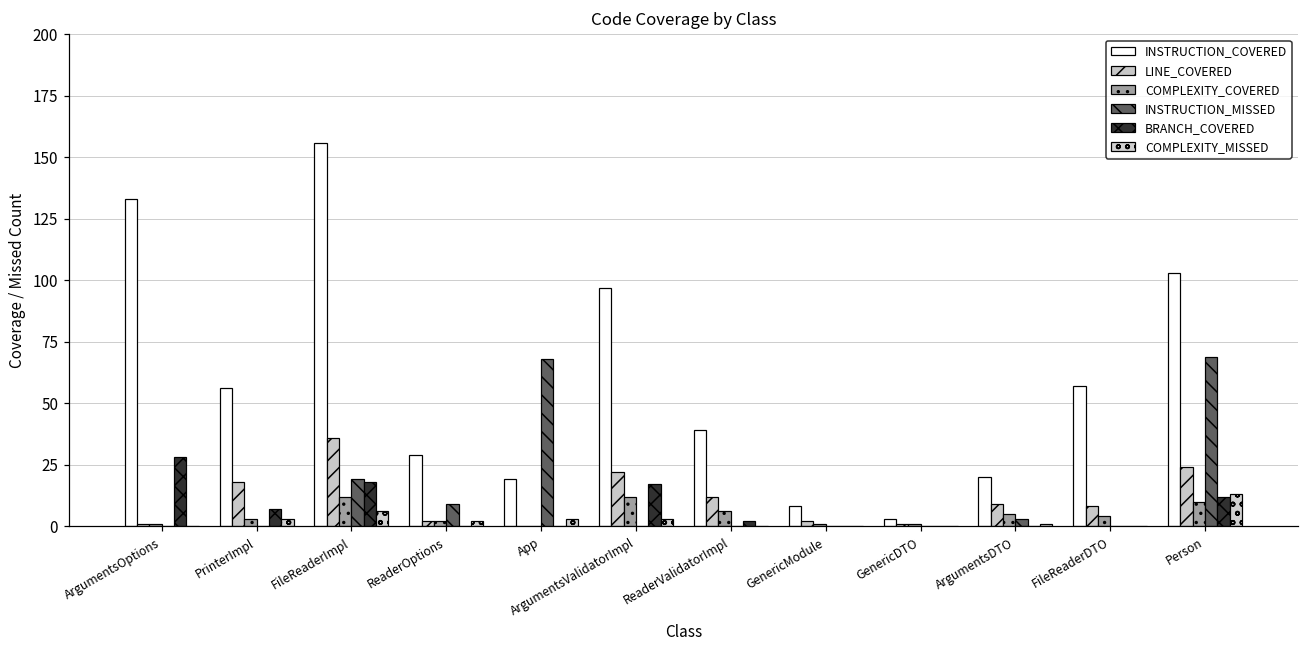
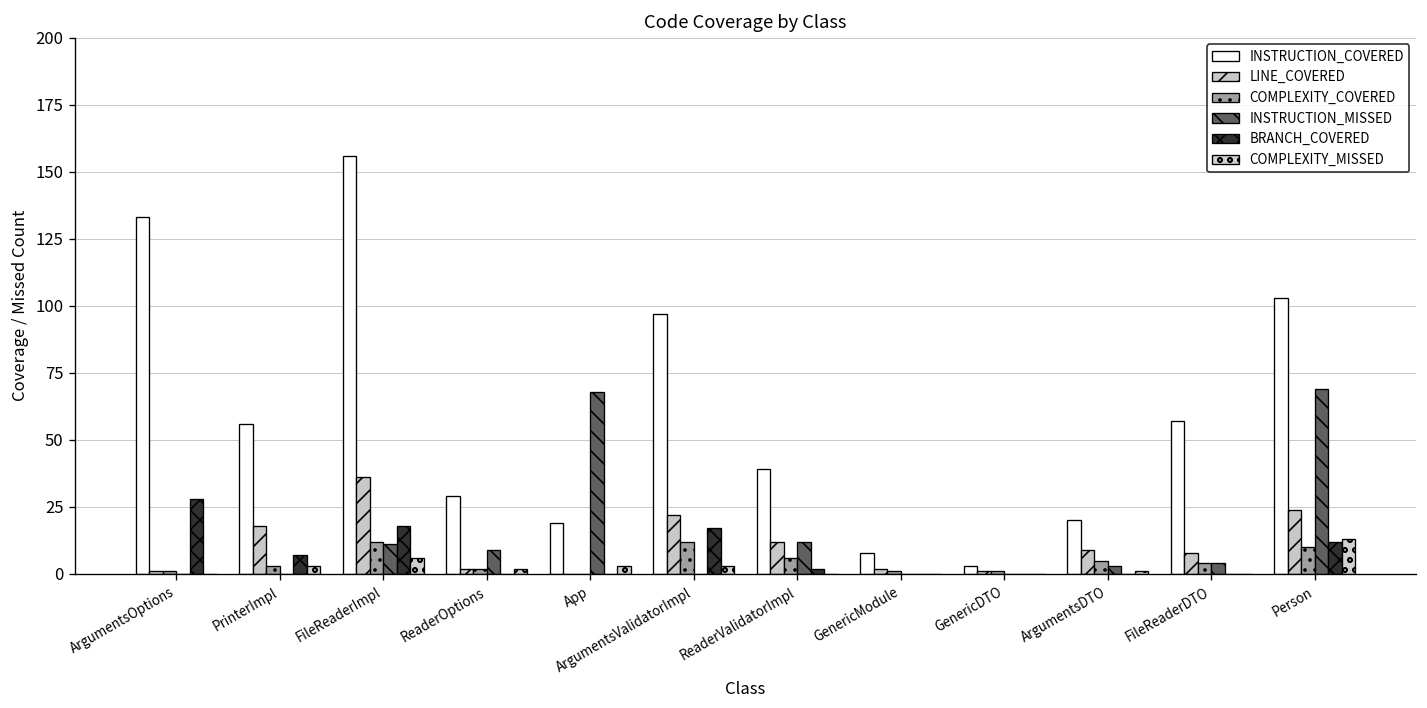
  {
    "INSTRUCTION_COVERED": {
      "ArgumentsOptions": 133,
      "PrinterImpl": 56,
      "FileReaderImpl": 156,
      "ReaderOptions": 29,
      "App": 19,
      "ArgumentsValidatorImpl": 97,
      "ReaderValidatorImpl": 39,
      "GenericModule": 8,
      "GenericDTO": 3,
      "ArgumentsDTO": 20,
      "FileReaderDTO": 57,
      "Person": 103
    },
    "COMPLEXITY_COVERED": {
      "PrinterImpl": 3,
      "FileReaderImpl": 12,
      "ReaderOptions": 2,
      "App": 0,
      "ArgumentsValidatorImpl": 12,
      "ReaderValidatorImpl": 6,
      "ArgumentsDTO": 5,
      "FileReaderDTO": 4,
      "Person": 10
    },
    "INSTRUCTION_MISSED": {
      "ArgumentsOptions": 0,
      "PrinterImpl": 0,
-     "FileReaderImpl": 19,
+     "FileReaderImpl": 11,
      "ReaderOptions": 9,
      "App": 68,
      "ArgumentsValidatorImpl": 0,
-     "ReaderValidatorImpl": 0,
+     "ReaderValidatorImpl": 12,
      "GenericModule": 0,
      "GenericDTO": 0,
      "ArgumentsDTO": 3,
-     "FileReaderDTO": 0,
+     "FileReaderDTO": 4,
      "Person": 69
    },
    "BRANCH_COVERED": {
      "ArgumentsOptions": 28,
      "PrinterImpl": 7,
      "FileReaderImpl": 18,
      "ReaderOptions": 0,
      "App": 0,
      "ArgumentsValidatorImpl": 17,
      "ReaderValidatorImpl": 2,
      "GenericModule": 0,
      "GenericDTO": 0,
      "ArgumentsDTO": 0,
      "FileReaderDTO": 0,
      "Person": 12
    }
  }
